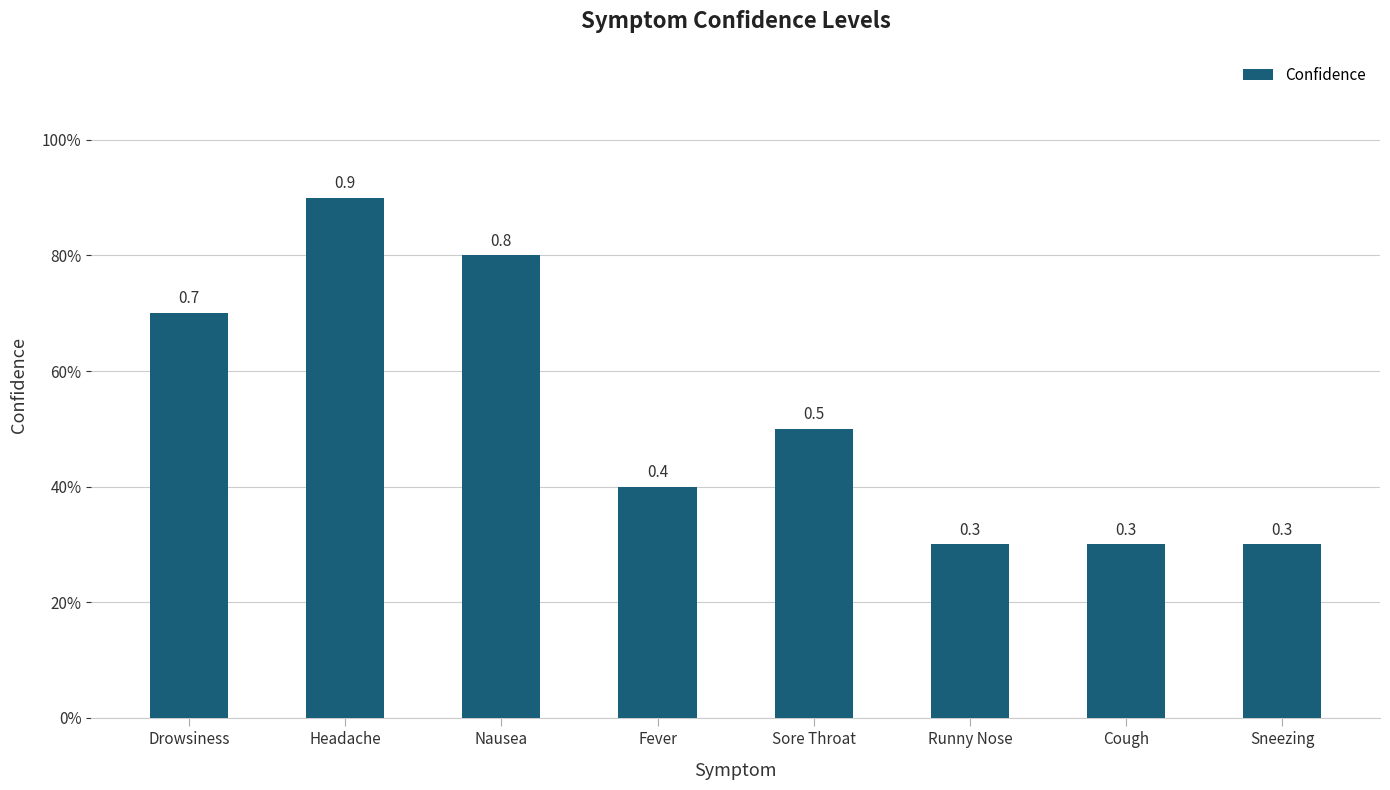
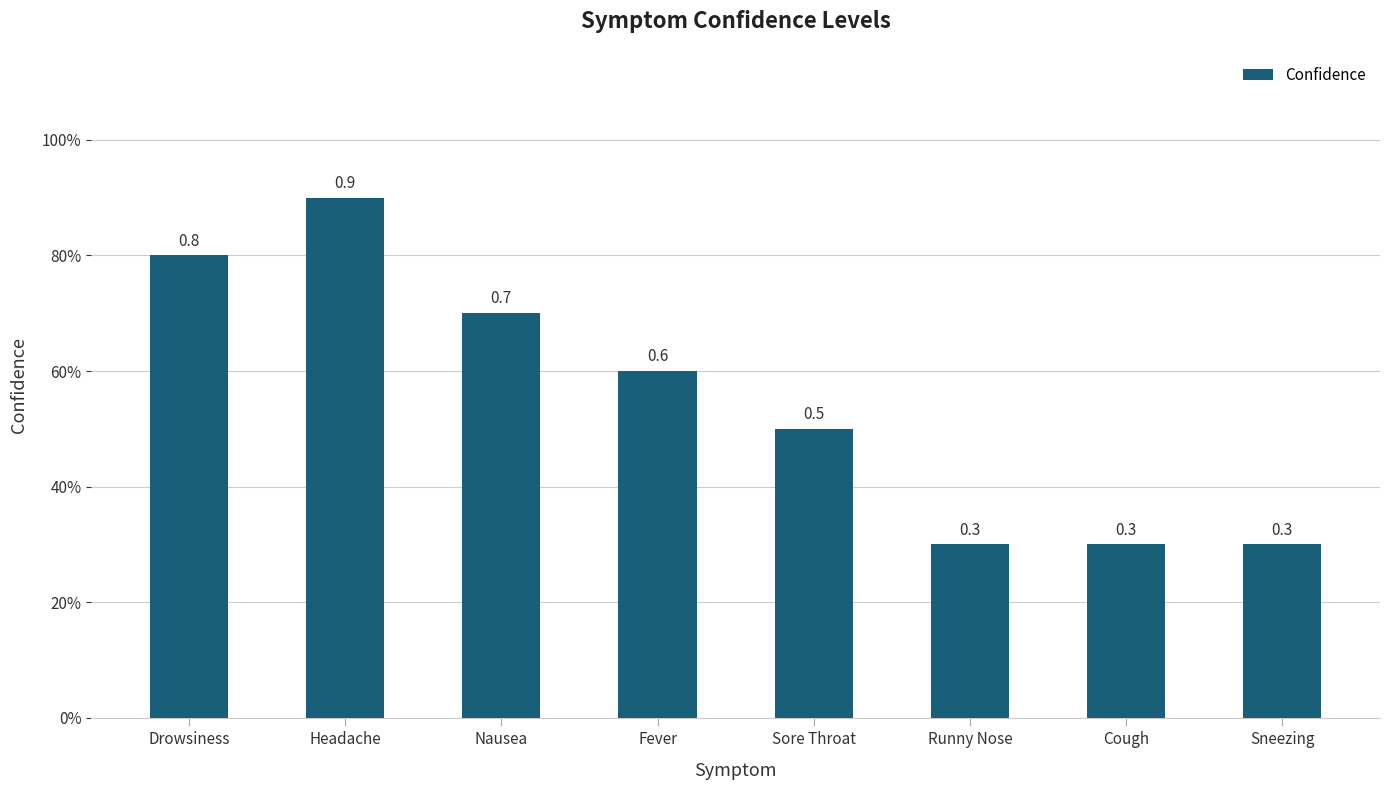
  {
-   "Drowsiness": 0.7,
+   "Drowsiness": 0.8,
    "Headache": 0.9,
-   "Nausea": 0.8,
-   "Fever": 0.4,
+   "Nausea": 0.7,
+   "Fever": 0.6,
    "Sore Throat": 0.5,
    "Runny Nose": 0.3,
    "Cough": 0.3,
    "Sneezing": 0.3
  }
